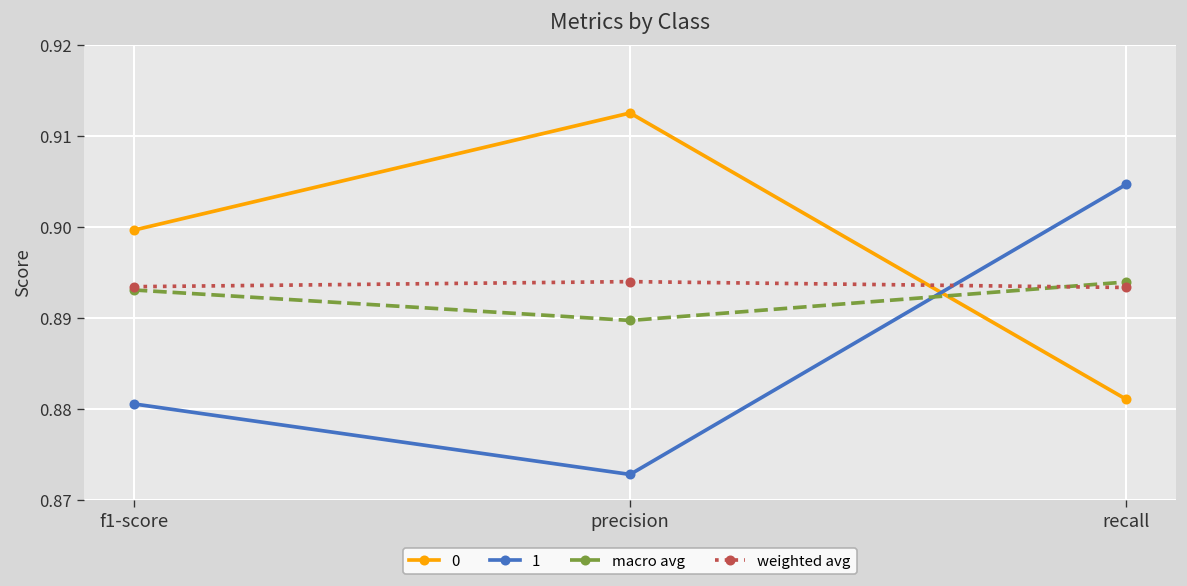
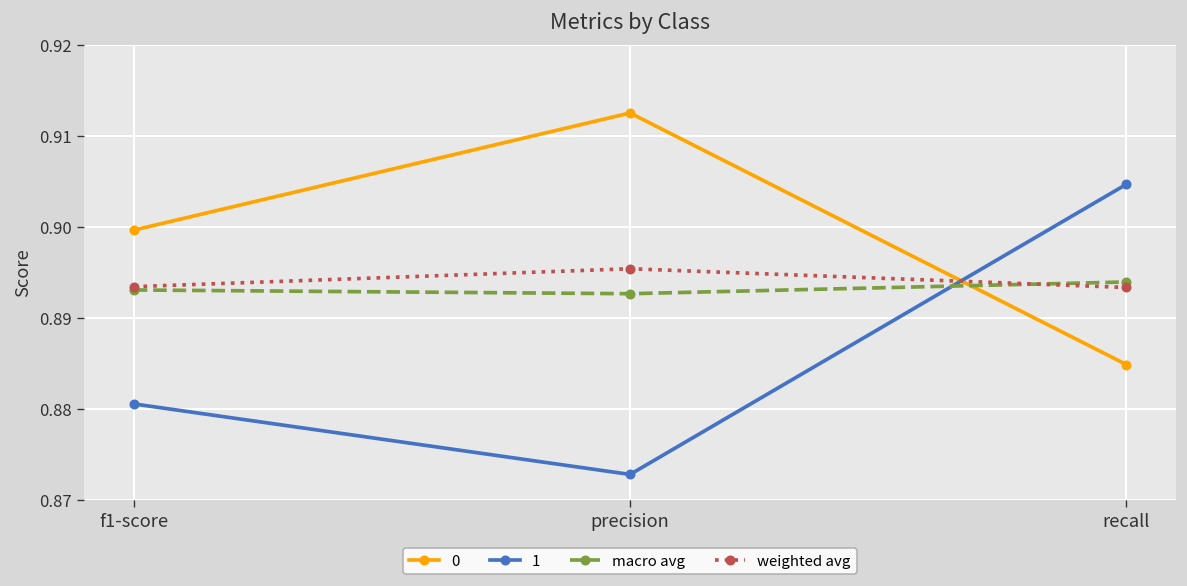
  {
    "0": {
      "f1-score": 0.900,
      "precision": 0.913,
-     "recall": 0.881
+     "recall": 0.885
    },
    "1": {
      "f1-score": 0.881,
      "precision": 0.873,
      "recall": 0.905
    },
    "macro avg": {
      "f1-score": 0.893,
-     "precision": 0.890,
+     "precision": 0.893,
      "recall": 0.894
    },
    "weighted avg": {
      "f1-score": 0.893,
-     "precision": 0.894,
+     "precision": 0.895,
      "recall": 0.893
    }
  }
